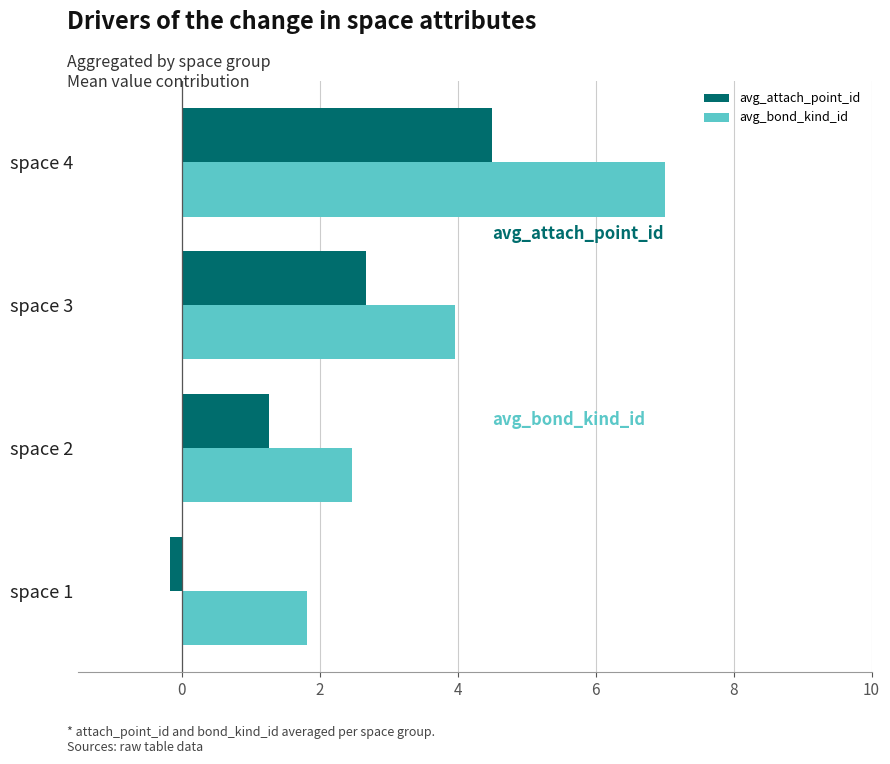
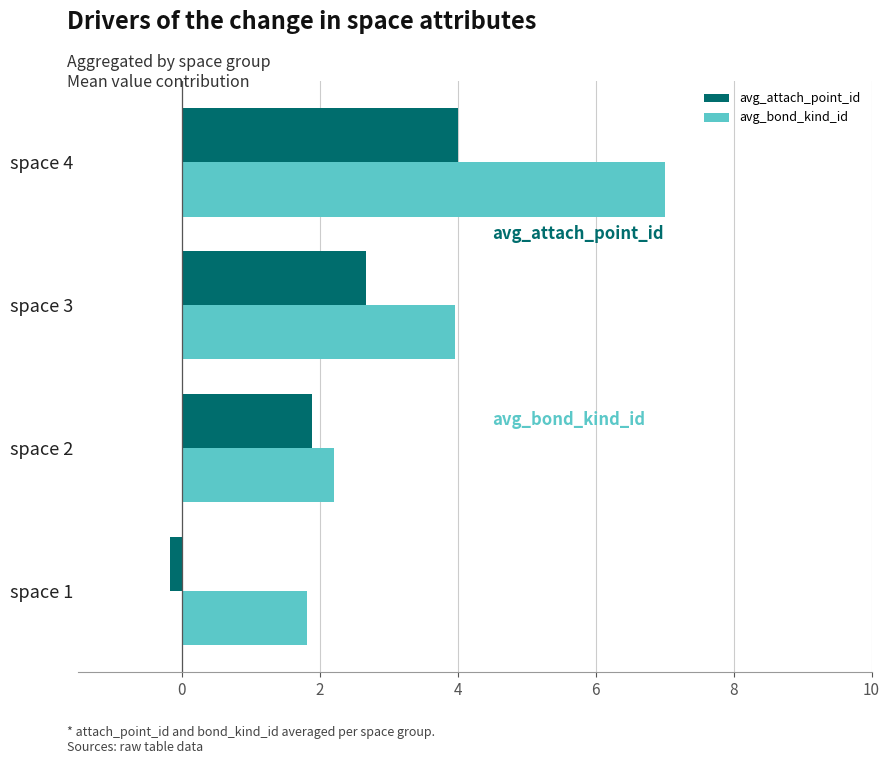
  {
    "avg_attach_point_id": {
-     "space 4": 4.5,
+     "space 4": 4.0,
      "space 3": 2.7,
-     "space 2": 1.3,
+     "space 2": 1.9,
      "space 1": -0.2
    },
    "avg_bond_kind_id": {
      "space 4": 7.0,
      "space 3": 4.0,
-     "space 2": 2.5,
+     "space 2": 2.2,
      "space 1": 1.8
    }
  }
